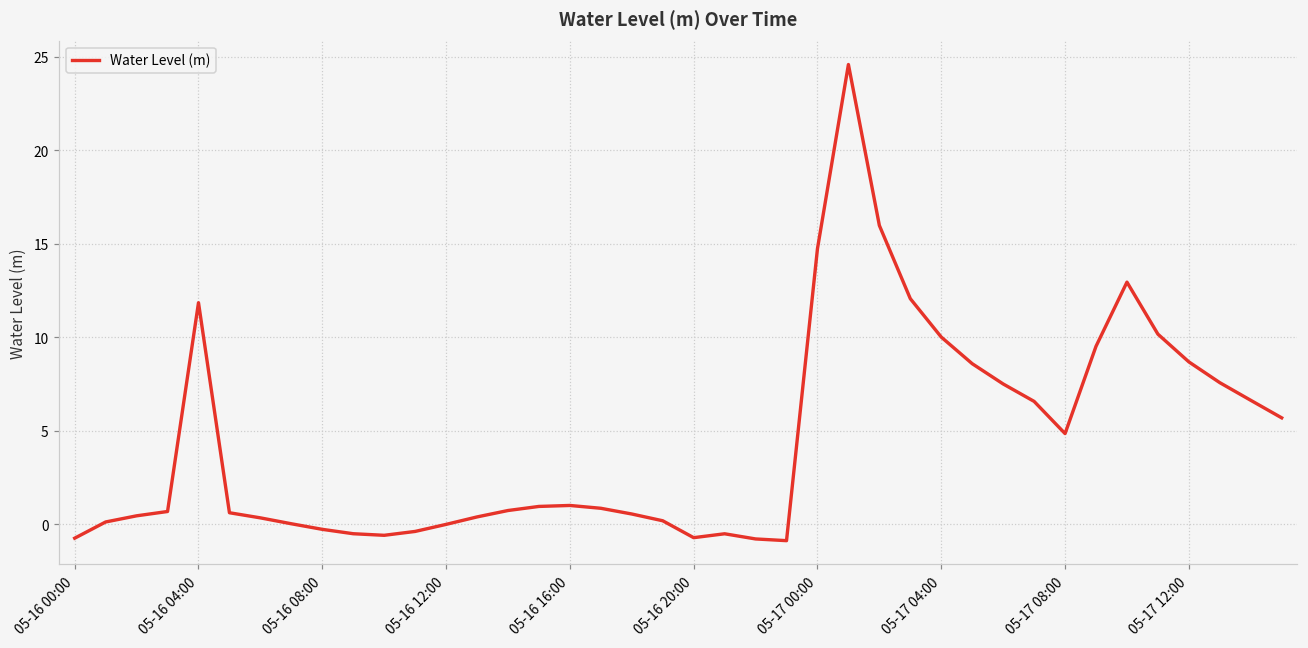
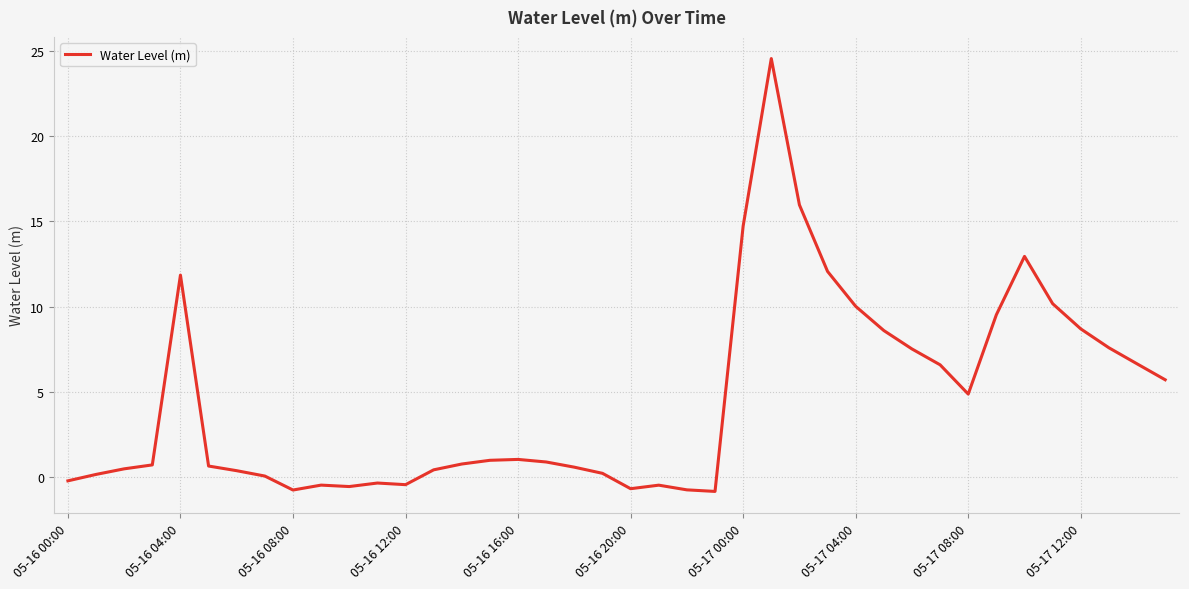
  {
-   "05-16 00:00": -0.7,
+   "05-16 00:00": -0.3,
    "05-16 04:00": 11.8,
-   "05-16 08:00": -0.3,
-   "05-16 12:00": 0.0,
+   "05-16 08:00": -0.8,
+   "05-16 12:00": -0.5,
    "05-16 16:00": 1.0,
    "05-16 20:00": -0.7,
    "05-17 00:00": 14.7,
    "05-17 04:00": 10.0,
    "05-17 08:00": 4.9,
    "05-17 12:00": 8.7
  }
